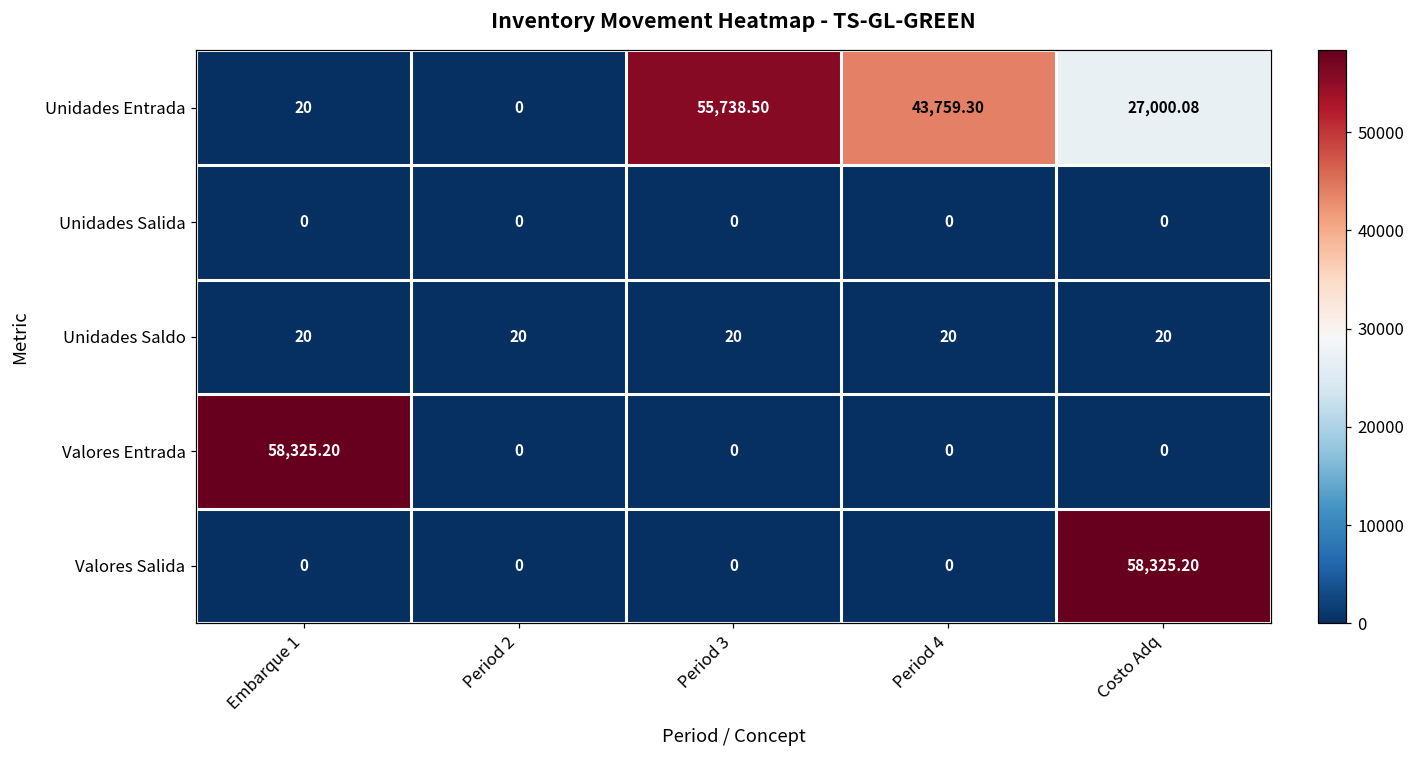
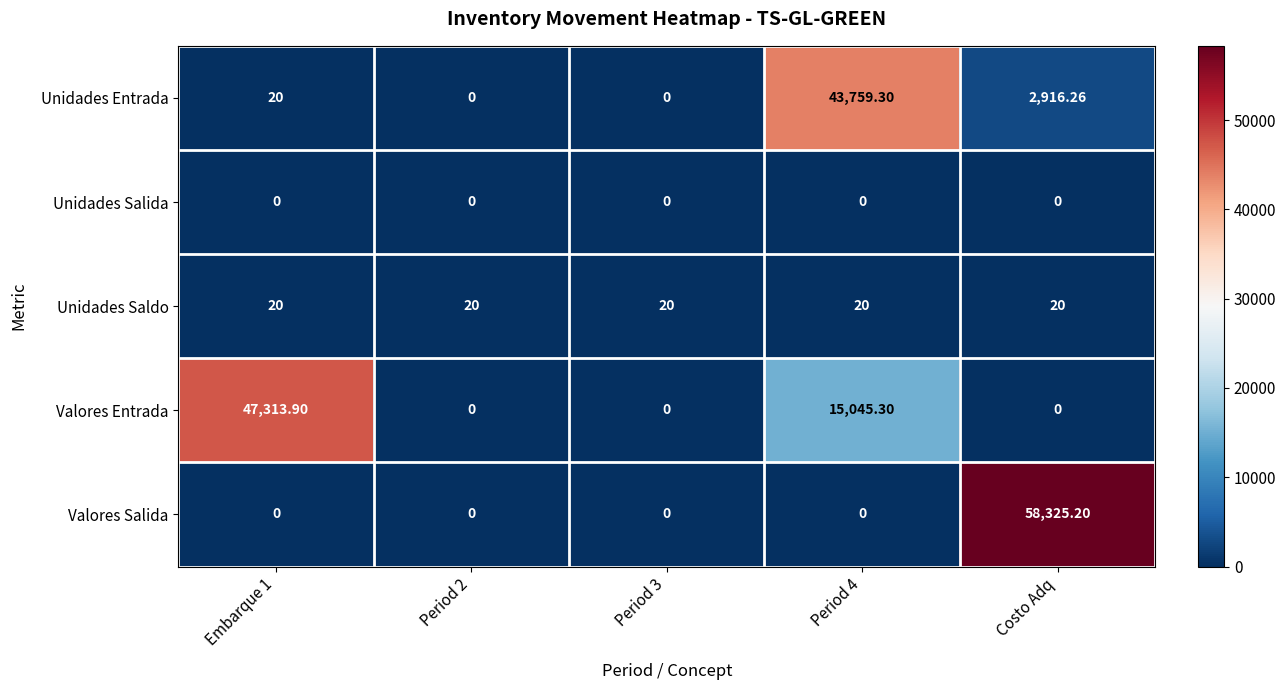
  {
    "Unidades Entrada": {
      "Embarque 1": "20",
      "Period 2": "0",
-     "Period 3": "55,738.50",
+     "Period 3": "0",
      "Period 4": "43,759.30",
-     "Costo Adq": "27,000.08"
+     "Costo Adq": "2,916.26"
    },
    "Unidades Salida": {
      "Embarque 1": "0",
      "Period 2": "0",
      "Period 3": "0",
      "Period 4": "0",
      "Costo Adq": "0"
    },
    "Unidades Saldo": {
      "Embarque 1": "20",
      "Period 2": "20",
      "Period 3": "20",
      "Period 4": "20",
      "Costo Adq": "20"
    },
    "Valores Entrada": {
-     "Embarque 1": "58,325.20",
+     "Embarque 1": "47,313.90",
      "Period 2": "0",
      "Period 3": "0",
-     "Period 4": "0",
+     "Period 4": "15,045.30",
      "Costo Adq": "0"
    },
    "Valores Salida": {
      "Embarque 1": "0",
      "Period 2": "0",
      "Period 3": "0",
      "Period 4": "0",
      "Costo Adq": "58,325.20"
    }
  }
